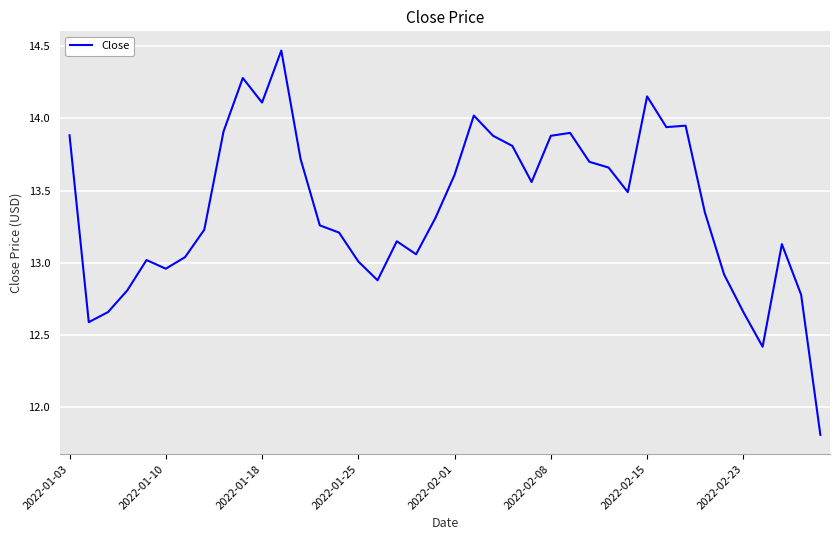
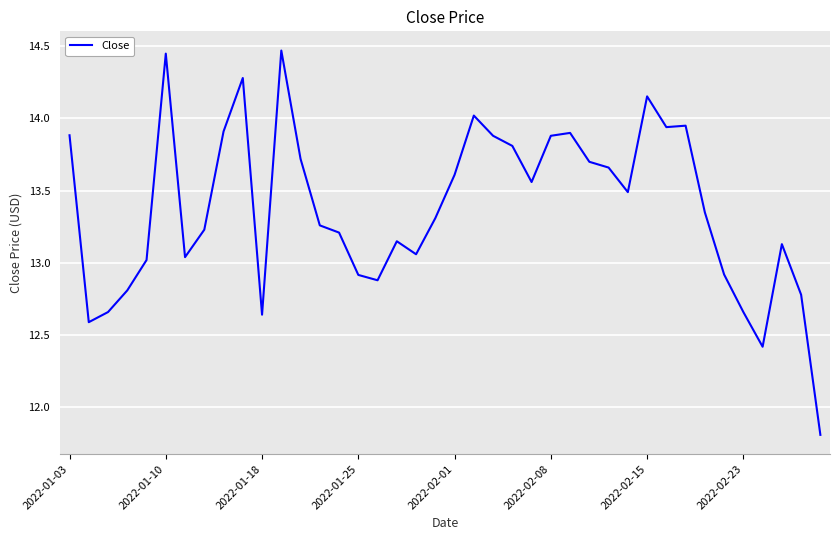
  {
    "2022-01-03": 13.88,
-   "2022-01-10": 12.96,
-   "2022-01-18": 14.11,
-   "2022-01-25": 13.01,
+   "2022-01-10": 14.45,
+   "2022-01-18": 12.64,
+   "2022-01-25": 12.92,
    "2022-02-01": 13.61,
    "2022-02-08": 13.88,
    "2022-02-15": 14.15,
    "2022-02-23": 12.66
  }
